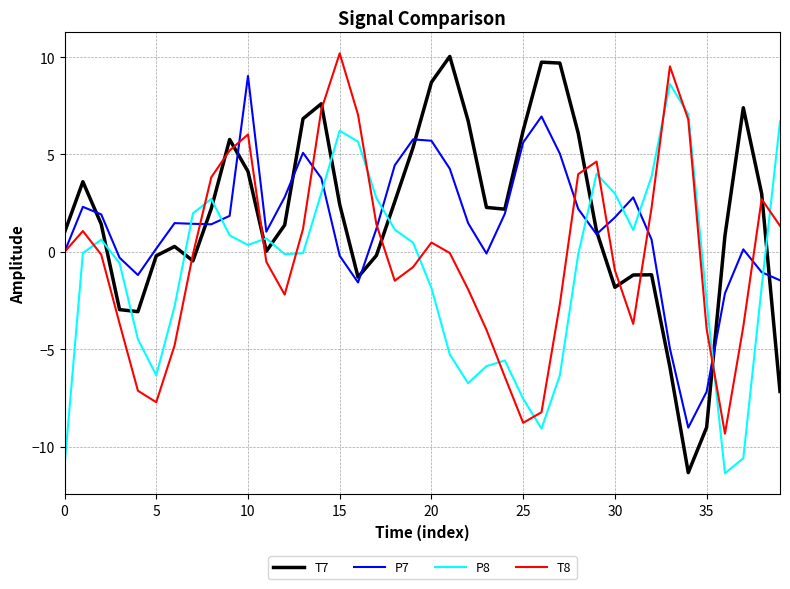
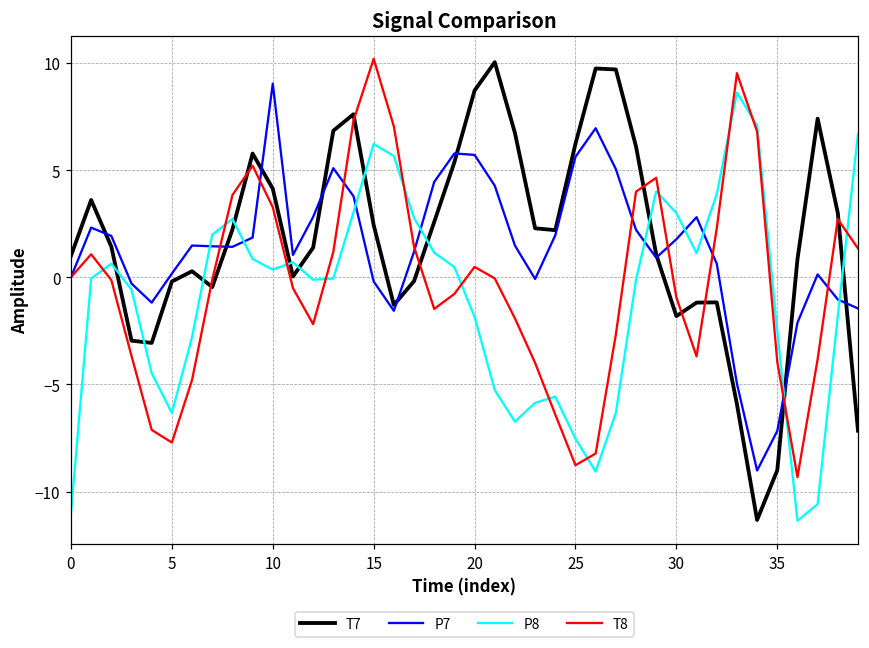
  {
    "T7": {
      "0": 1.0,
      "5": -0.2,
      "10": 4.1,
      "15": 2.4,
      "20": 8.7,
      "25": 6.2,
      "30": -1.8,
      "35": -9.0
    },
    "P7": {
      "5": 0.2,
      "10": 9.0,
      "15": -0.2,
      "20": 5.7,
      "25": 5.6,
      "30": 1.8,
      "35": -7.2
    },
    "P8": {
      "0": -11.0,
      "5": -6.3,
      "10": 0.4,
      "15": 6.2,
      "20": -1.9,
      "25": -7.5,
      "30": 3.0,
      "35": -2.5
    },
    "T8": {
      "5": -7.7,
-     "10": 6.0,
+     "10": 3.3,
      "15": 10.2,
      "20": 0.5,
      "25": -8.8,
      "30": -0.9,
      "35": -4.0
    }
  }
